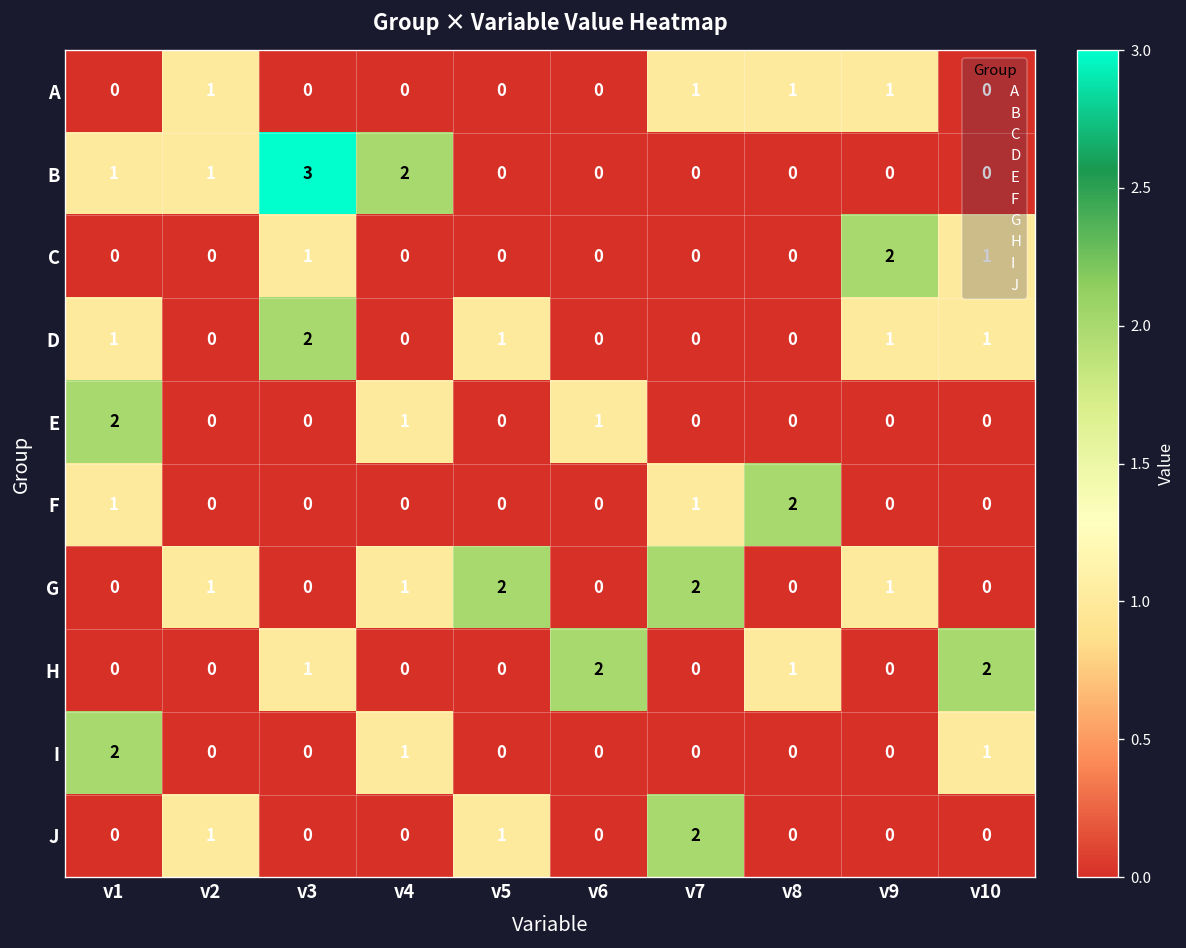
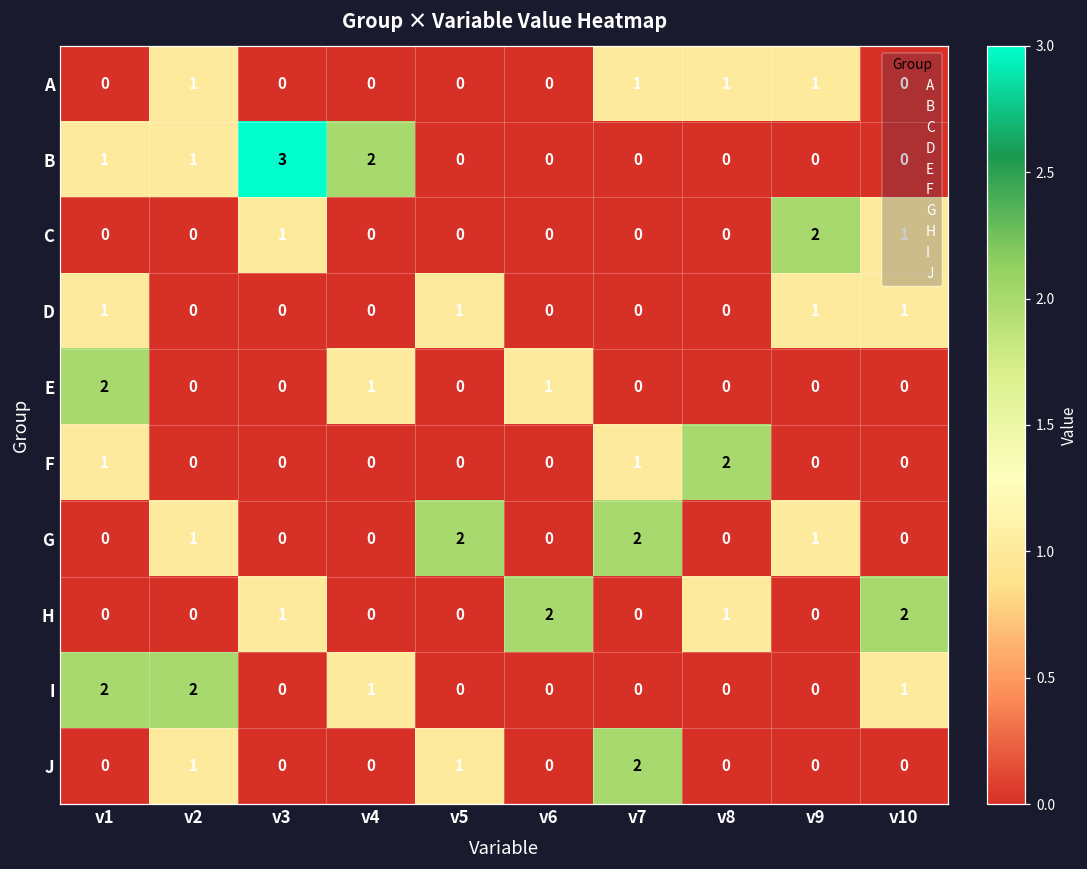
  {
    "A": {
      "v1": 0,
      "v2": 1,
      "v3": 0,
      "v4": 0,
      "v5": 0,
      "v6": 0,
      "v7": 1,
      "v8": 1,
      "v9": 1
    },
    "B": {
      "v1": 1,
      "v2": 1,
      "v3": 3,
      "v4": 2,
      "v5": 0,
      "v6": 0,
      "v7": 0,
      "v8": 0,
      "v9": 0
    },
    "C": {
      "v1": 0,
      "v2": 0,
      "v3": 1,
      "v4": 0,
      "v5": 0,
      "v6": 0,
      "v7": 0,
      "v8": 0,
      "v9": 2
    },
    "D": {
      "v1": 1,
      "v2": 0,
-     "v3": 2,
+     "v3": 0,
      "v4": 0,
      "v5": 1,
      "v6": 0,
      "v7": 0,
      "v8": 0,
      "v9": 1,
      "v10": 1
    },
    "E": {
      "v1": 2,
      "v2": 0,
      "v3": 0,
      "v4": 1,
      "v5": 0,
      "v6": 1,
      "v7": 0,
      "v8": 0,
      "v9": 0,
      "v10": 0
    },
    "F": {
      "v1": 1,
      "v2": 0,
      "v3": 0,
      "v4": 0,
      "v5": 0,
      "v6": 0,
      "v7": 1,
      "v8": 2,
      "v9": 0,
      "v10": 0
    },
    "G": {
      "v1": 0,
      "v2": 1,
      "v3": 0,
-     "v4": 1,
+     "v4": 0,
      "v5": 2,
      "v6": 0,
      "v7": 2,
      "v8": 0,
      "v9": 1,
      "v10": 0
    },
    "H": {
      "v1": 0,
      "v2": 0,
      "v3": 1,
      "v4": 0,
      "v5": 0,
      "v6": 2,
      "v7": 0,
      "v8": 1,
      "v9": 0,
      "v10": 2
    },
    "I": {
      "v1": 2,
-     "v2": 0,
+     "v2": 2,
      "v3": 0,
      "v4": 1,
      "v5": 0,
      "v6": 0,
      "v7": 0,
      "v8": 0,
      "v9": 0,
      "v10": 1
    },
    "J": {
      "v1": 0,
      "v2": 1,
      "v3": 0,
      "v4": 0,
      "v5": 1,
      "v6": 0,
      "v7": 2,
      "v8": 0,
      "v9": 0,
      "v10": 0
    }
  }
